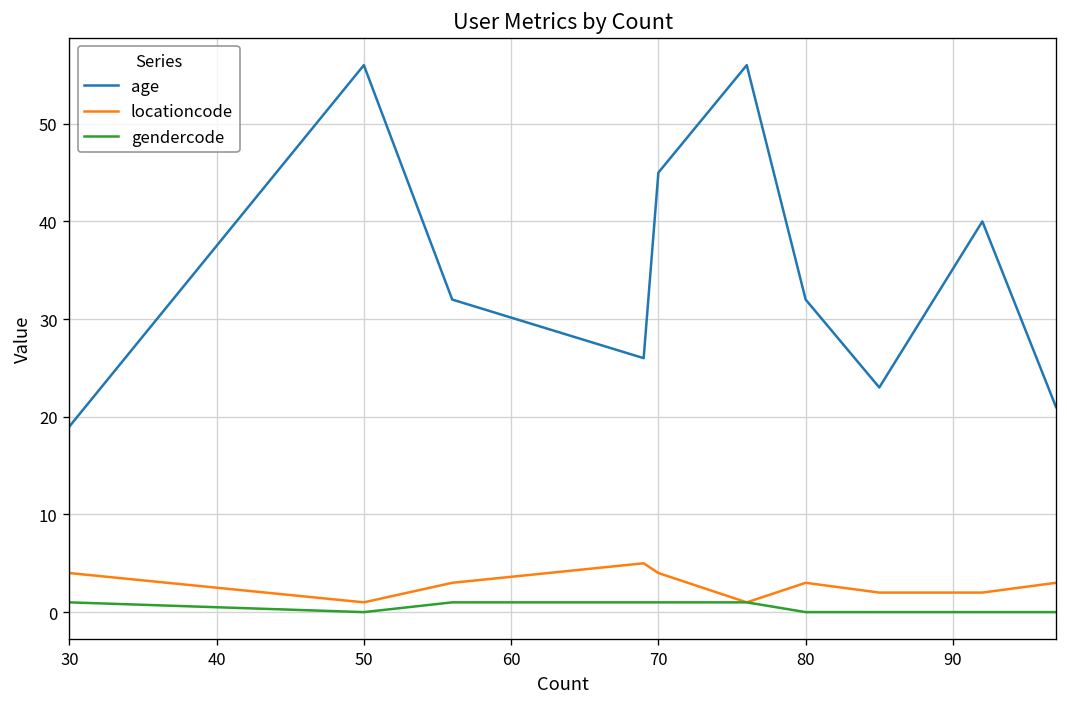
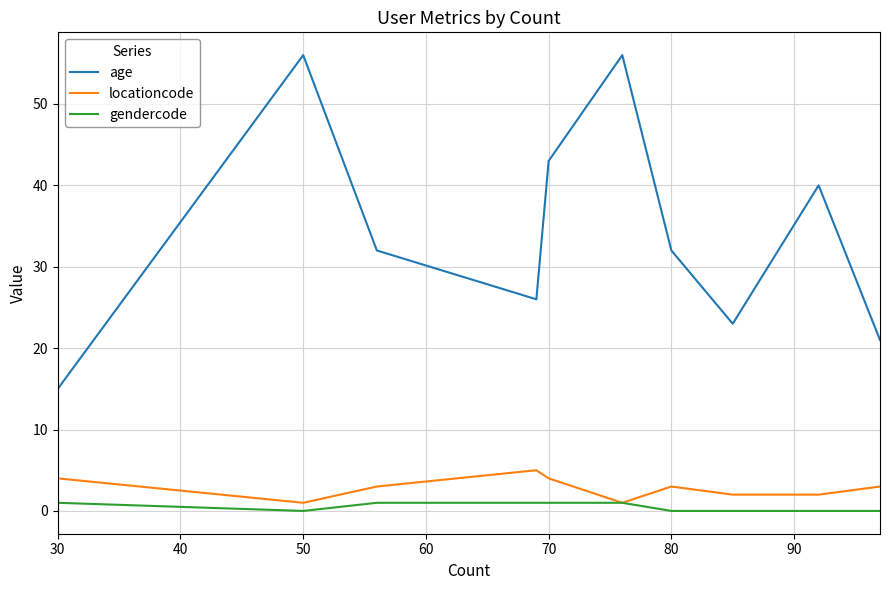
  {
    "age": {
-     "30": 19,
+     "30": 15,
      "50": 56,
-     "70": 45,
+     "70": 43,
      "80": 32
    },
    "locationcode": {
      "30": 4,
      "50": 1,
      "70": 4,
      "80": 3
    },
    "gendercode": {
      "30": 1,
      "50": 0,
      "70": 1,
      "80": 0
    }
  }
